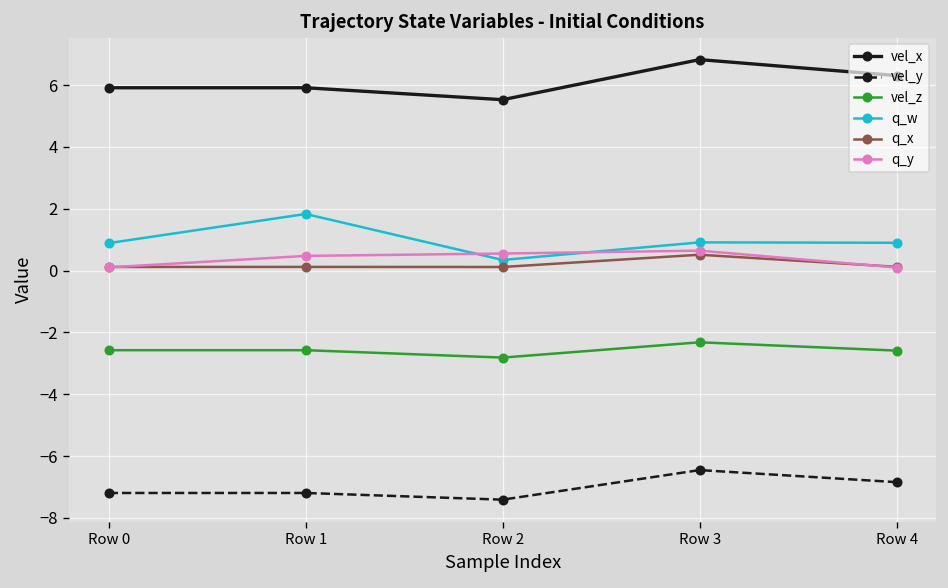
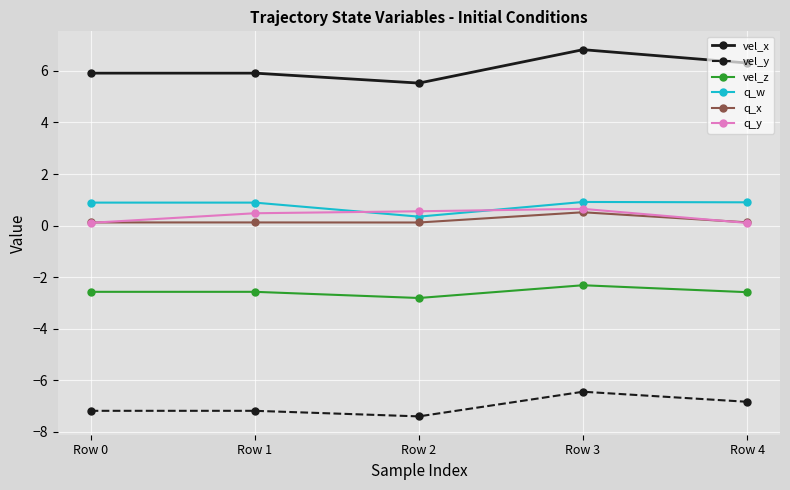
  {
    "vel_z": {
      "Row 0": -2.6,
      "Row 1": -2.6,
      "Row 2": -2.8,
      "Row 3": -2.3,
      "Row 4": -2.6
    },
    "q_w": {
      "Row 0": 0.9,
-     "Row 1": 1.8,
+     "Row 1": 0.9,
      "Row 2": 0.3,
      "Row 3": 0.9,
      "Row 4": 0.9
    },
    "q_x": {
      "Row 1": 0.1,
      "Row 2": 0.1,
      "Row 3": 0.5
    },
    "q_y": {
      "Row 1": 0.5,
      "Row 2": 0.6,
      "Row 3": 0.6
    }
  }
